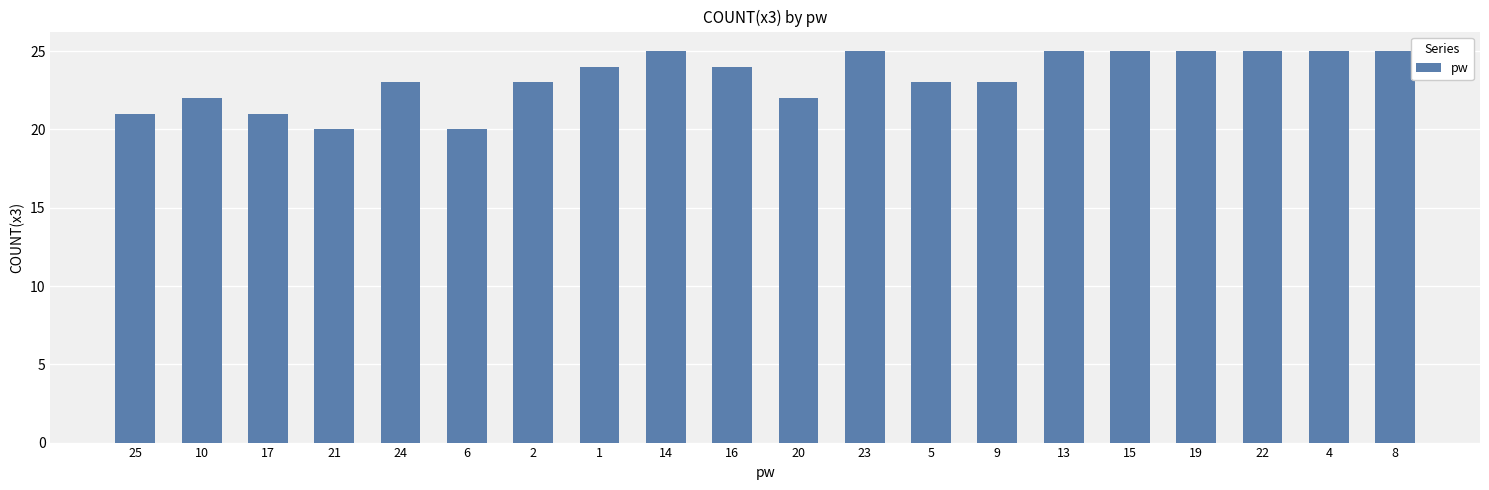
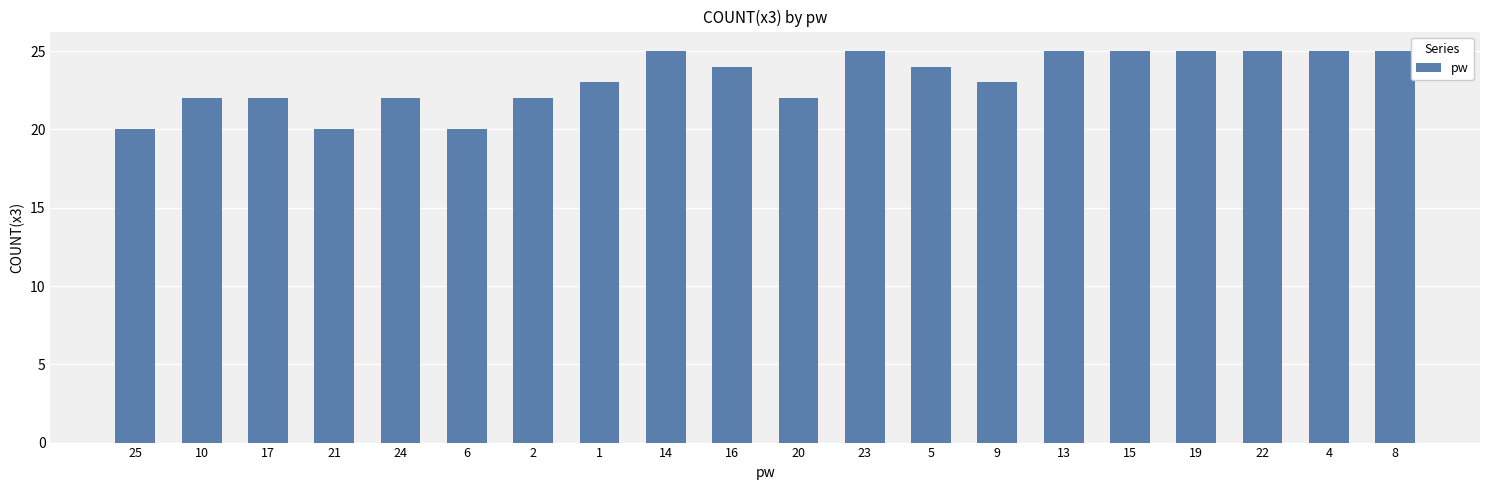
  {
-   "25": 21,
+   "25": 20,
    "10": 22,
-   "17": 21,
+   "17": 22,
    "21": 20,
-   "24": 23,
+   "24": 22,
    "6": 20,
-   "2": 23,
-   "1": 24,
+   "2": 22,
+   "1": 23,
    "14": 25,
    "16": 24,
    "20": 22,
    "23": 25,
-   "5": 23,
+   "5": 24,
    "9": 23,
    "13": 25,
    "15": 25,
    "19": 25,
    "22": 25,
    "4": 25,
    "8": 25
  }
